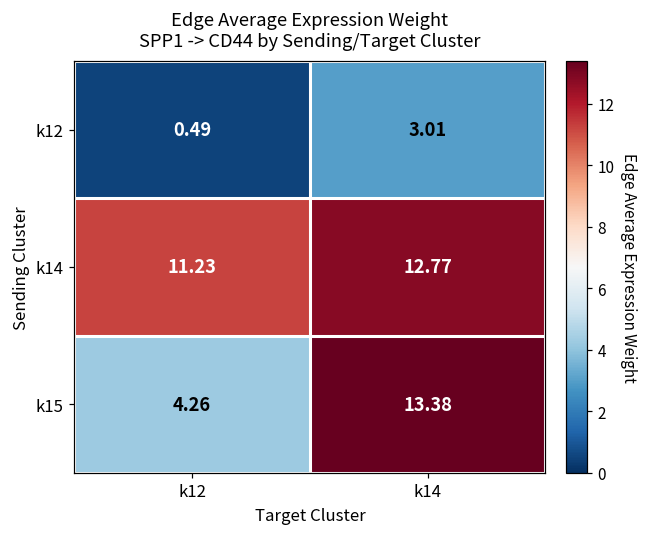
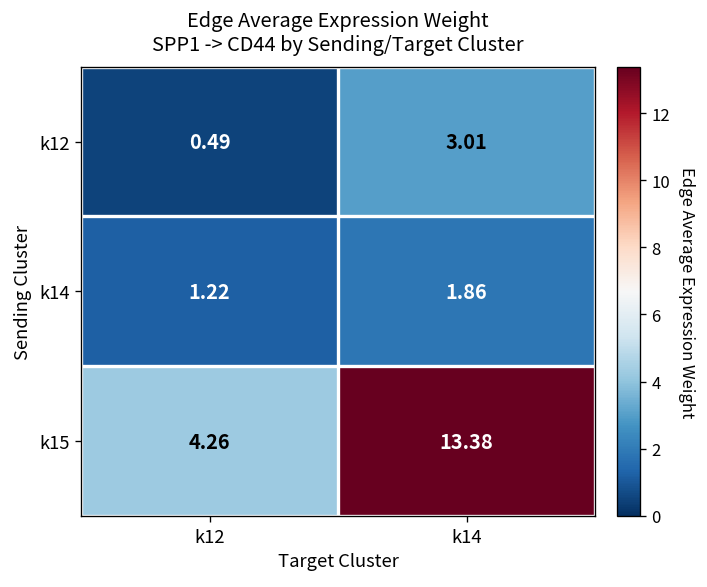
  {
    "k12": {
      "k12": 0.49,
      "k14": 3.01
    },
    "k14": {
-     "k12": 11.23,
-     "k14": 12.77
+     "k12": 1.22,
+     "k14": 1.86
    },
    "k15": {
      "k12": 4.26,
      "k14": 13.38
    }
  }
